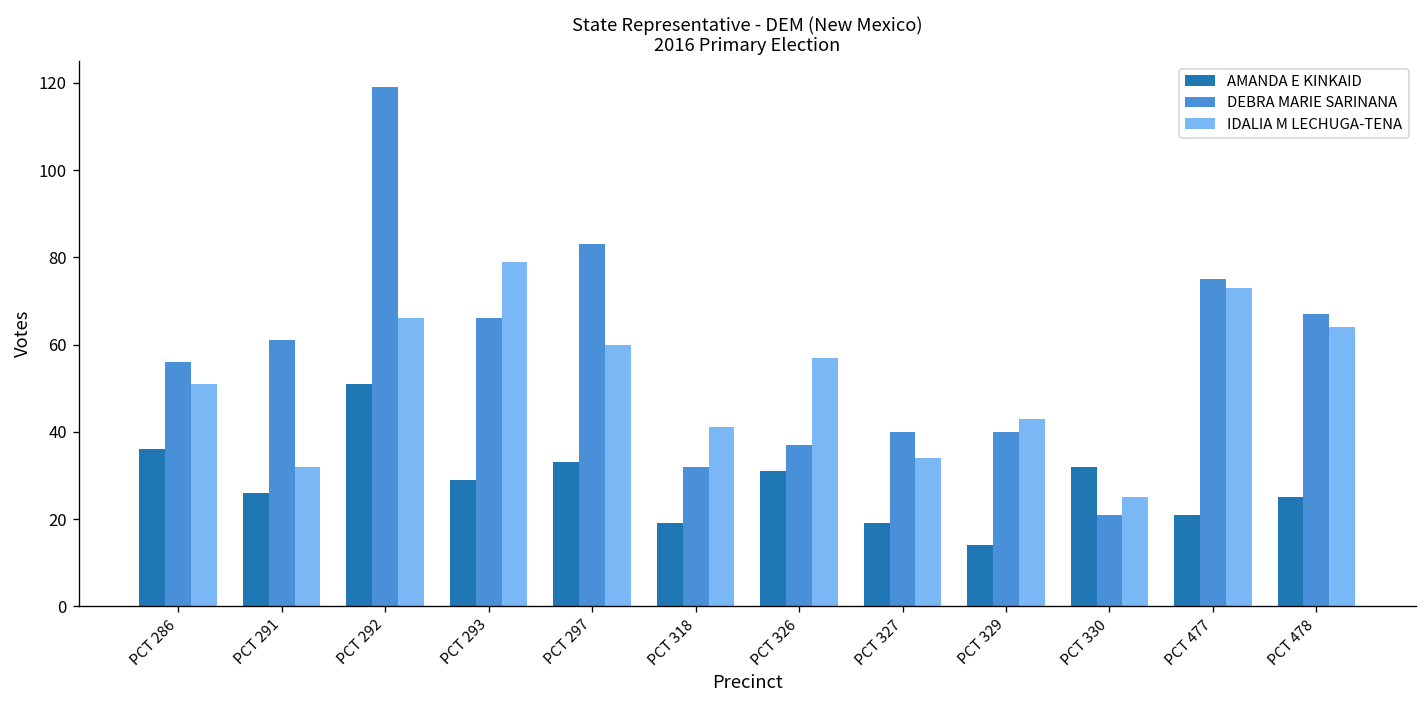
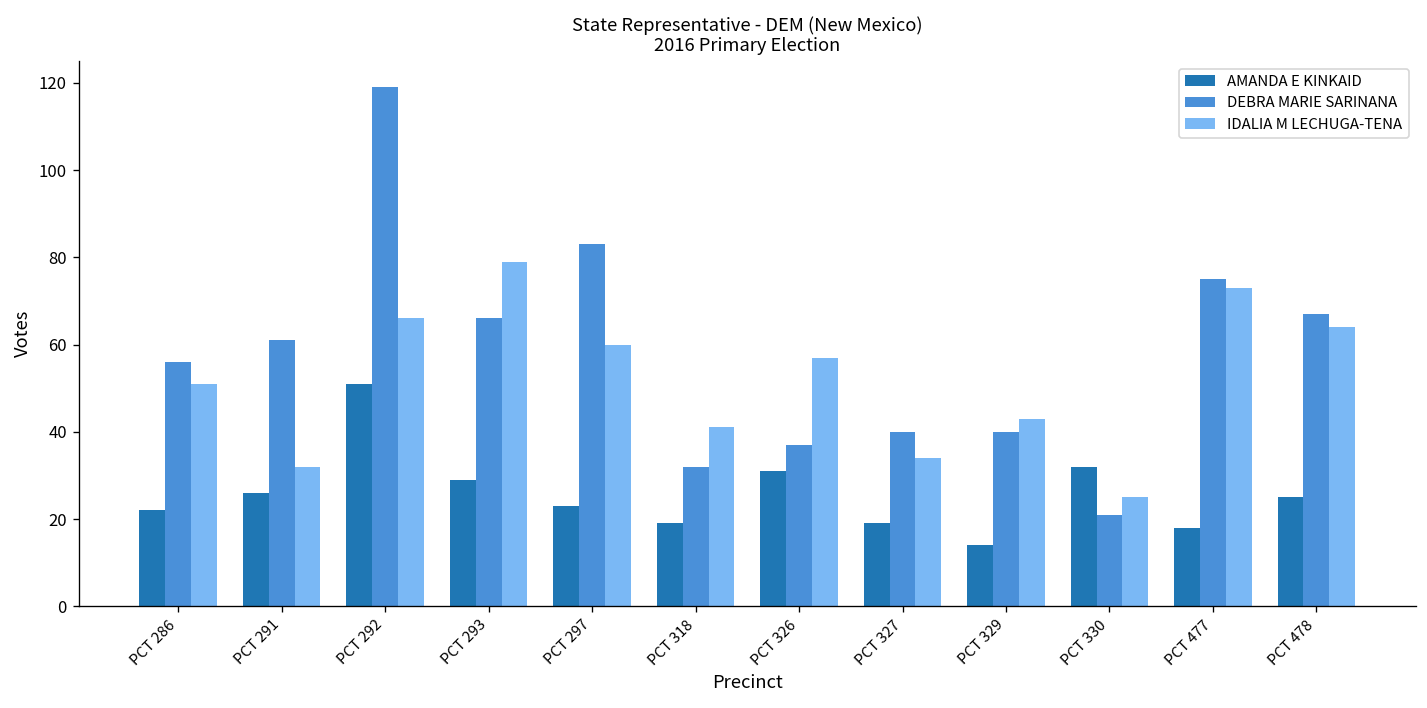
  {
    "AMANDA E KINKAID": {
-     "PCT 286": 36,
+     "PCT 286": 22,
      "PCT 291": 26,
      "PCT 292": 51,
      "PCT 293": 29,
-     "PCT 297": 33,
+     "PCT 297": 23,
      "PCT 318": 19,
      "PCT 326": 31,
      "PCT 327": 19,
      "PCT 329": 14,
      "PCT 330": 32,
-     "PCT 477": 21,
+     "PCT 477": 18,
      "PCT 478": 25
    },
    "DEBRA MARIE SARINANA": {
      "PCT 286": 56,
      "PCT 291": 61,
      "PCT 292": 119,
      "PCT 293": 66,
      "PCT 297": 83,
      "PCT 318": 32,
      "PCT 326": 37,
      "PCT 327": 40,
      "PCT 329": 40,
      "PCT 330": 21,
      "PCT 477": 75,
      "PCT 478": 67
    },
    "IDALIA M LECHUGA-TENA": {
      "PCT 286": 51,
      "PCT 291": 32,
      "PCT 292": 66,
      "PCT 293": 79,
      "PCT 297": 60,
      "PCT 318": 41,
      "PCT 326": 57,
      "PCT 327": 34,
      "PCT 329": 43,
      "PCT 330": 25,
      "PCT 477": 73,
      "PCT 478": 64
    }
  }
